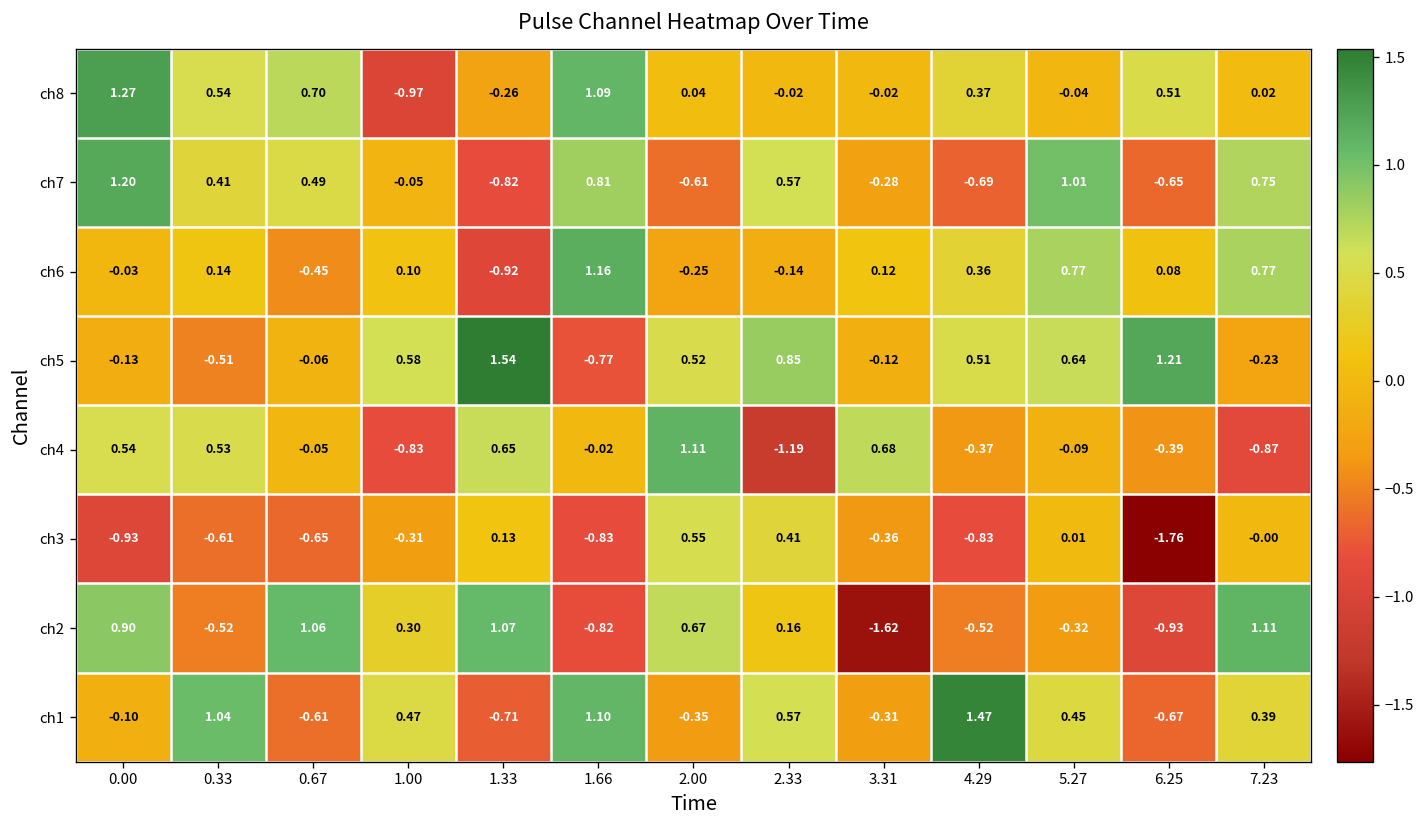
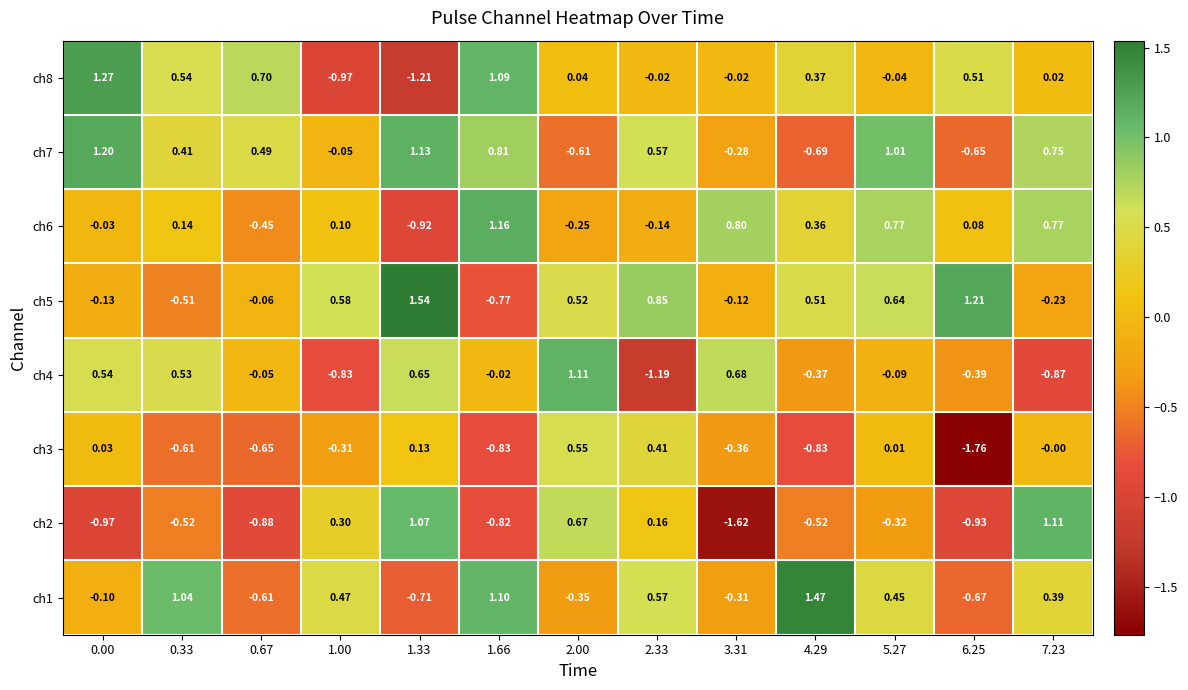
  {
    "ch8": {
      "0.00": 1.27,
      "0.33": 0.54,
      "0.67": 0.70,
      "1.00": -0.97,
-     "1.33": -0.26,
+     "1.33": -1.21,
      "1.66": 1.09,
      "2.00": 0.04,
      "2.33": -0.02,
      "3.31": -0.02,
      "4.29": 0.37,
      "5.27": -0.04,
      "6.25": 0.51,
      "7.23": 0.02
    },
    "ch7": {
      "0.00": 1.20,
      "0.33": 0.41,
      "0.67": 0.49,
      "1.00": -0.05,
-     "1.33": -0.82,
+     "1.33": 1.13,
      "1.66": 0.81,
      "2.00": -0.61,
      "2.33": 0.57,
      "3.31": -0.28,
      "4.29": -0.69,
      "5.27": 1.01,
      "6.25": -0.65,
      "7.23": 0.75
    },
    "ch6": {
      "0.00": -0.03,
      "0.33": 0.14,
      "0.67": -0.45,
      "1.00": 0.10,
      "1.33": -0.92,
      "1.66": 1.16,
      "2.00": -0.25,
      "2.33": -0.14,
-     "3.31": 0.12,
+     "3.31": 0.80,
      "4.29": 0.36,
      "5.27": 0.77,
      "6.25": 0.08,
      "7.23": 0.77
    },
    "ch5": {
      "0.00": -0.13,
      "0.33": -0.51,
      "0.67": -0.06,
      "1.00": 0.58,
      "1.33": 1.54,
      "1.66": -0.77,
      "2.00": 0.52,
      "2.33": 0.85,
      "3.31": -0.12,
      "4.29": 0.51,
      "5.27": 0.64,
      "6.25": 1.21,
      "7.23": -0.23
    },
    "ch4": {
      "0.00": 0.54,
      "0.33": 0.53,
      "0.67": -0.05,
      "1.00": -0.83,
      "1.33": 0.65,
      "1.66": -0.02,
      "2.00": 1.11,
      "2.33": -1.19,
      "3.31": 0.68,
      "4.29": -0.37,
      "5.27": -0.09,
      "6.25": -0.39,
      "7.23": -0.87
    },
    "ch3": {
-     "0.00": -0.93,
+     "0.00": 0.03,
      "0.33": -0.61,
      "0.67": -0.65,
      "1.00": -0.31,
      "1.33": 0.13,
      "1.66": -0.83,
      "2.00": 0.55,
      "2.33": 0.41,
      "3.31": -0.36,
      "4.29": -0.83,
      "5.27": 0.01,
      "6.25": -1.76,
      "7.23": -0.00
    },
    "ch2": {
-     "0.00": 0.90,
+     "0.00": -0.97,
      "0.33": -0.52,
-     "0.67": 1.06,
+     "0.67": -0.88,
      "1.00": 0.30,
      "1.33": 1.07,
      "1.66": -0.82,
      "2.00": 0.67,
      "2.33": 0.16,
      "3.31": -1.62,
      "4.29": -0.52,
      "5.27": -0.32,
      "6.25": -0.93,
      "7.23": 1.11
    },
    "ch1": {
      "0.00": -0.10,
      "0.33": 1.04,
      "0.67": -0.61,
      "1.00": 0.47,
      "1.33": -0.71,
      "1.66": 1.10,
      "2.00": -0.35,
      "2.33": 0.57,
      "3.31": -0.31,
      "4.29": 1.47,
      "5.27": 0.45,
      "6.25": -0.67,
      "7.23": 0.39
    }
  }
